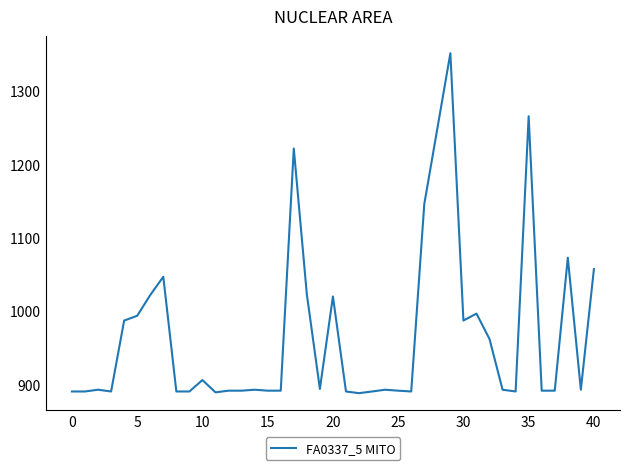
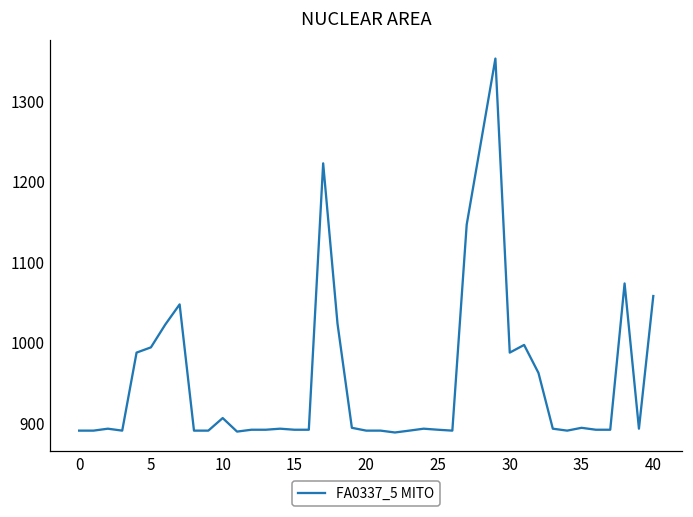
  {
    "0": 890,
    "5": 990,
    "10": 910,
    "15": 890,
-   "20": 1020,
+   "20": 890,
    "25": 890,
    "30": 990,
-   "35": 1270,
+   "35": 890,
    "40": 1060
  }
